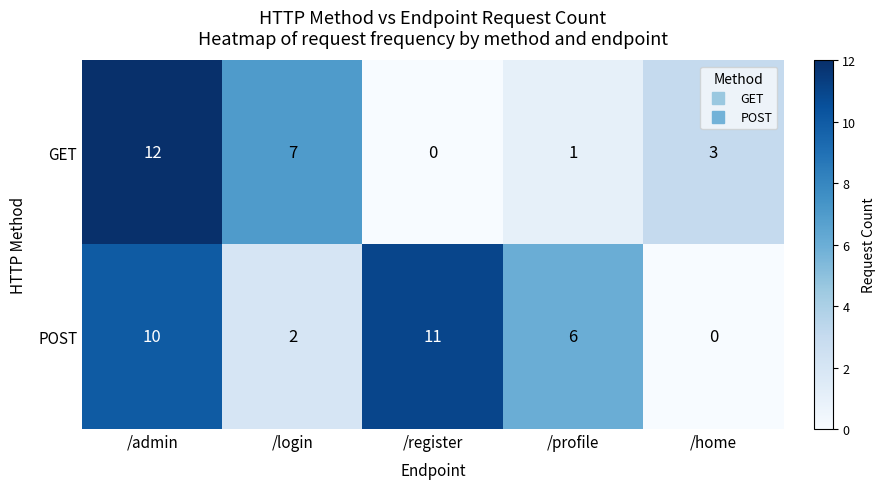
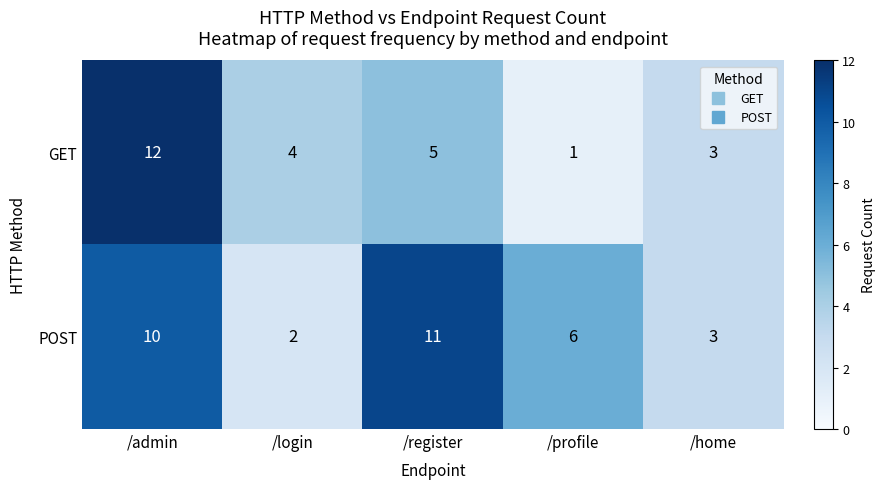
  {
    "GET": {
      "/admin": 12,
-     "/login": 7,
-     "/register": 0,
+     "/login": 4,
+     "/register": 5,
      "/profile": 1,
      "/home": 3
    },
    "POST": {
      "/admin": 10,
      "/login": 2,
      "/register": 11,
      "/profile": 6,
-     "/home": 0
+     "/home": 3
    }
  }
